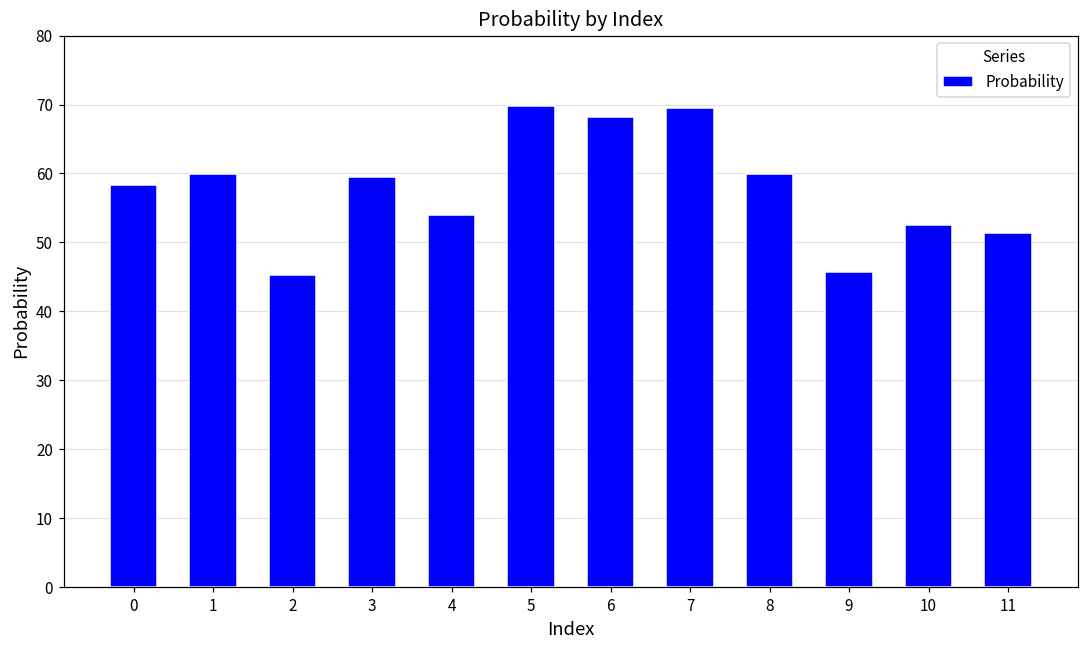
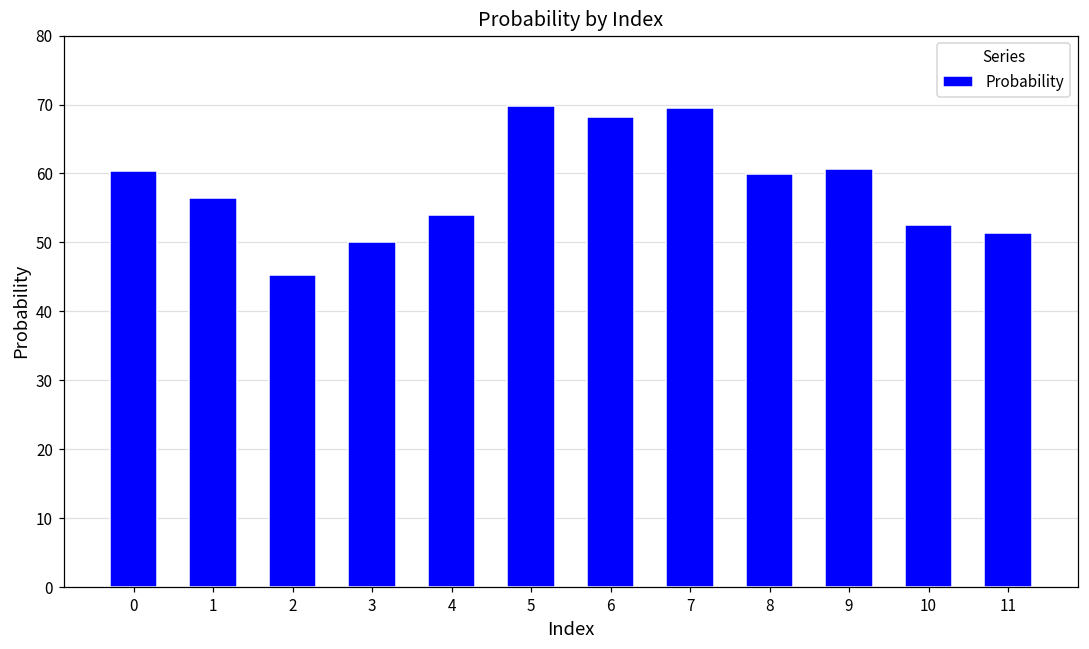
  {
-   "0": 58,
-   "1": 60,
+   "0": 60,
+   "1": 56,
    "2": 45,
-   "3": 59,
+   "3": 50,
    "4": 54,
    "5": 70,
    "6": 68,
    "7": 69,
    "8": 60,
-   "9": 46,
+   "9": 61,
    "10": 52,
    "11": 51
  }
